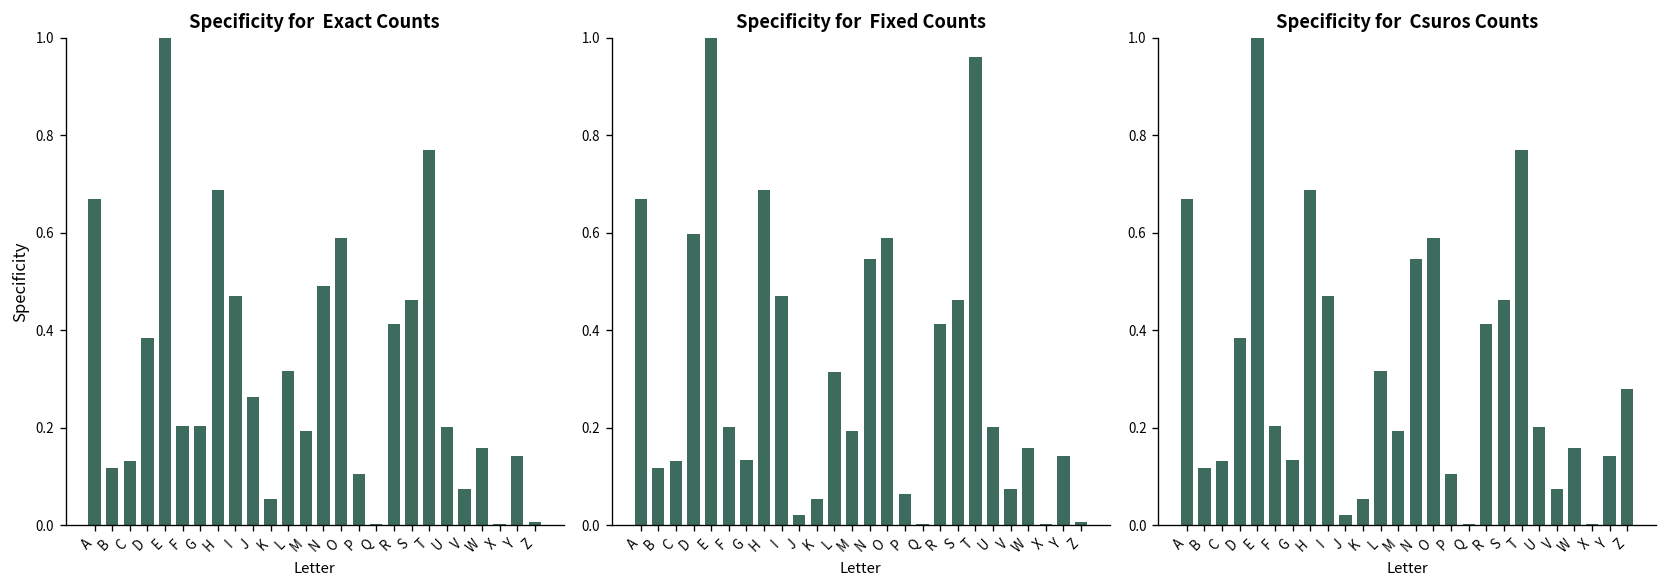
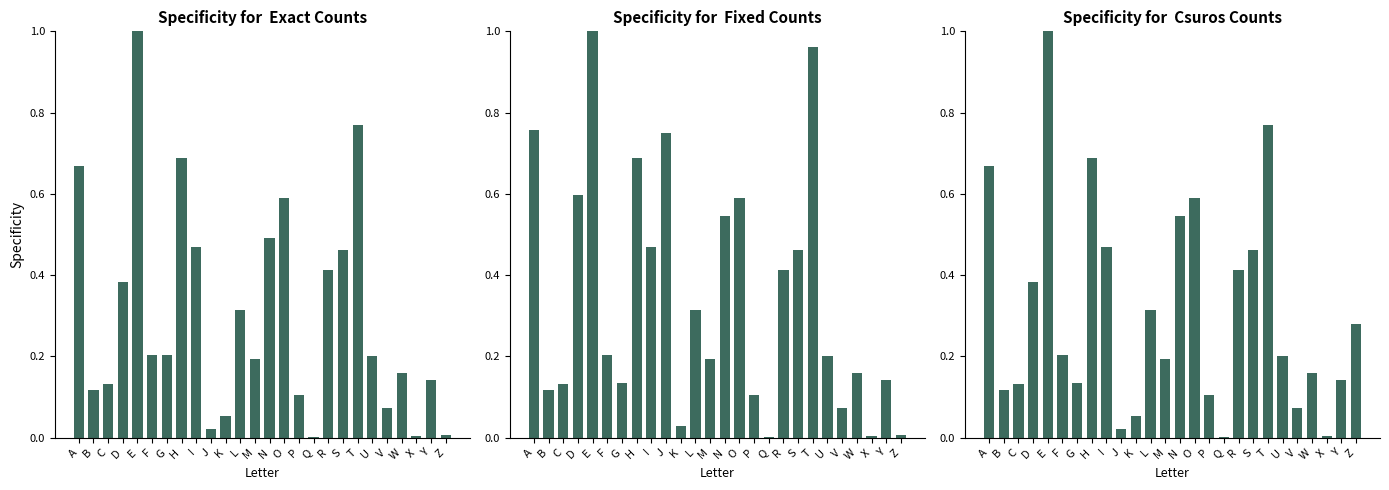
  {
    "Specificity for Exact Counts": {
      "A": 0.67,
      "B": 0.12,
      "C": 0.13,
      "D": 0.38,
      "E": 1.00,
      "F": 0.20,
      "G": 0.20,
      "H": 0.69,
      "I": 0.47,
-     "J": 0.26,
+     "J": 0.02,
      "K": 0.05,
      "L": 0.32,
      "M": 0.19,
      "N": 0.49,
      "O": 0.59,
      "P": 0.10,
      "R": 0.41,
      "S": 0.46,
      "T": 0.77,
      "U": 0.20,
      "V": 0.07,
      "W": 0.16,
      "Y": 0.14,
      "Z": 0.01
    },
    "Specificity for Fixed Counts": {
-     "A": 0.67,
+     "A": 0.76,
      "B": 0.12,
      "C": 0.13,
      "D": 0.60,
      "E": 1.00,
      "F": 0.20,
      "G": 0.13,
      "H": 0.69,
      "I": 0.47,
-     "J": 0.02,
-     "K": 0.05,
+     "J": 0.75,
+     "K": 0.03,
      "L": 0.32,
      "M": 0.19,
      "N": 0.55,
      "O": 0.59,
-     "P": 0.06,
+     "P": 0.10,
      "R": 0.41,
      "S": 0.46,
      "T": 0.96,
      "U": 0.20,
      "V": 0.07,
      "W": 0.16,
      "Y": 0.14,
      "Z": 0.01
    },
    "Specificity for Csuros Counts": {
      "A": 0.67,
      "B": 0.12,
      "C": 0.13,
      "D": 0.38,
      "E": 1.00,
      "F": 0.20,
      "G": 0.13,
      "H": 0.69,
      "I": 0.47,
      "J": 0.02,
      "K": 0.05,
      "L": 0.32,
      "M": 0.19,
      "N": 0.55,
      "O": 0.59,
      "P": 0.10,
      "R": 0.41,
      "S": 0.46,
      "T": 0.77,
      "U": 0.20,
      "V": 0.07,
      "W": 0.16,
      "Y": 0.14,
      "Z": 0.28
    }
  }
